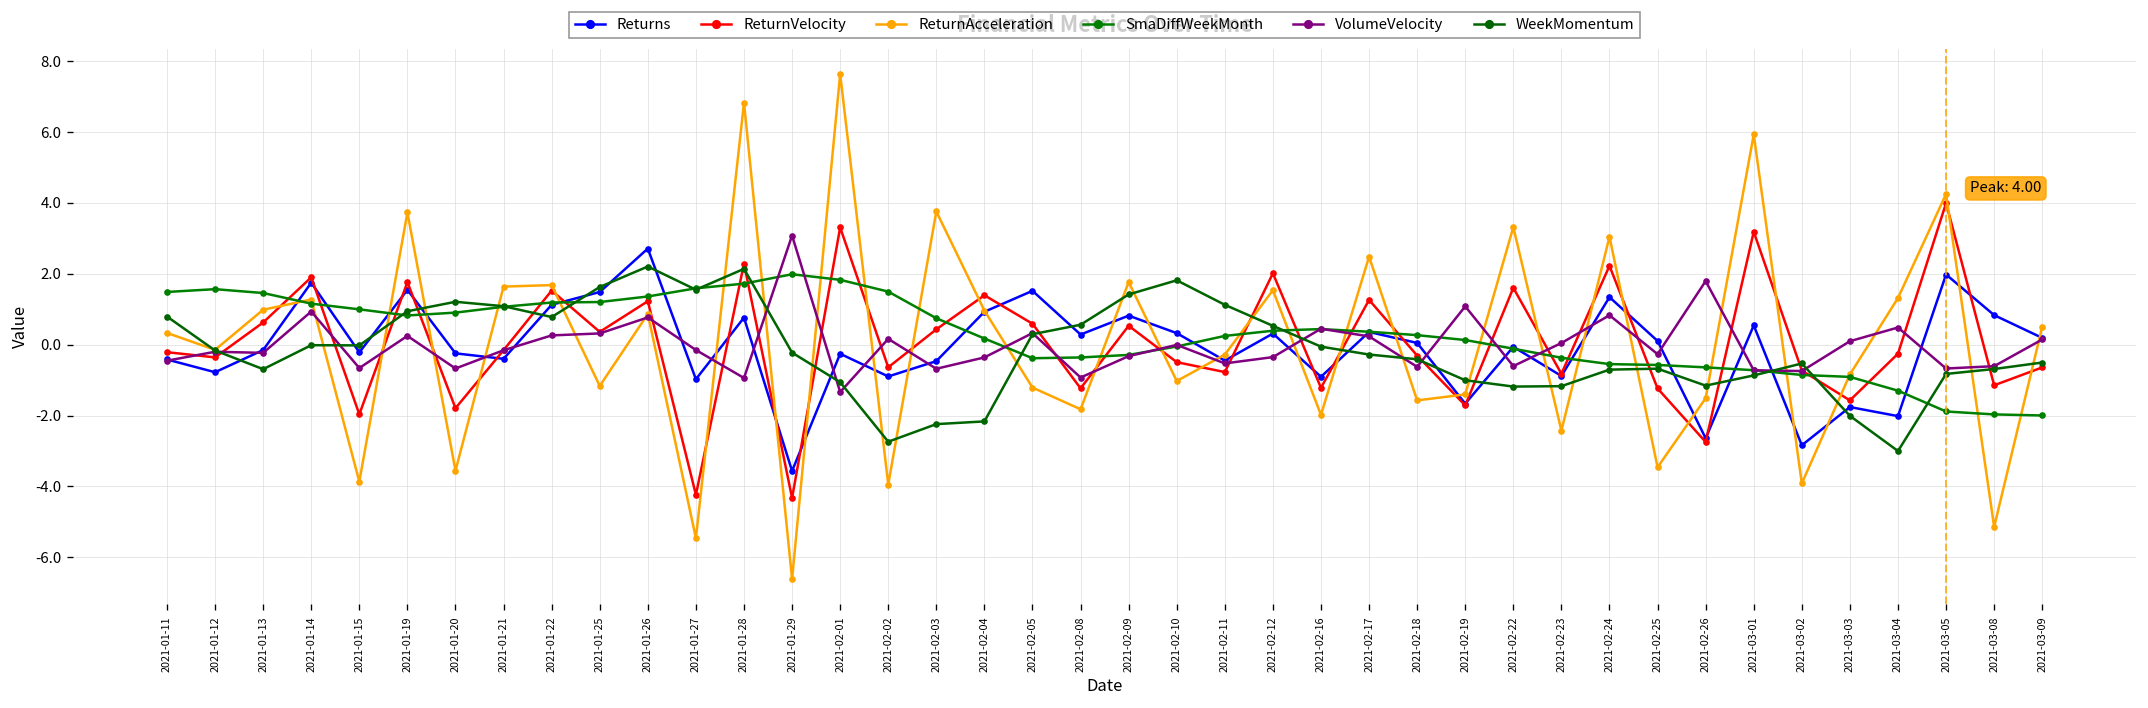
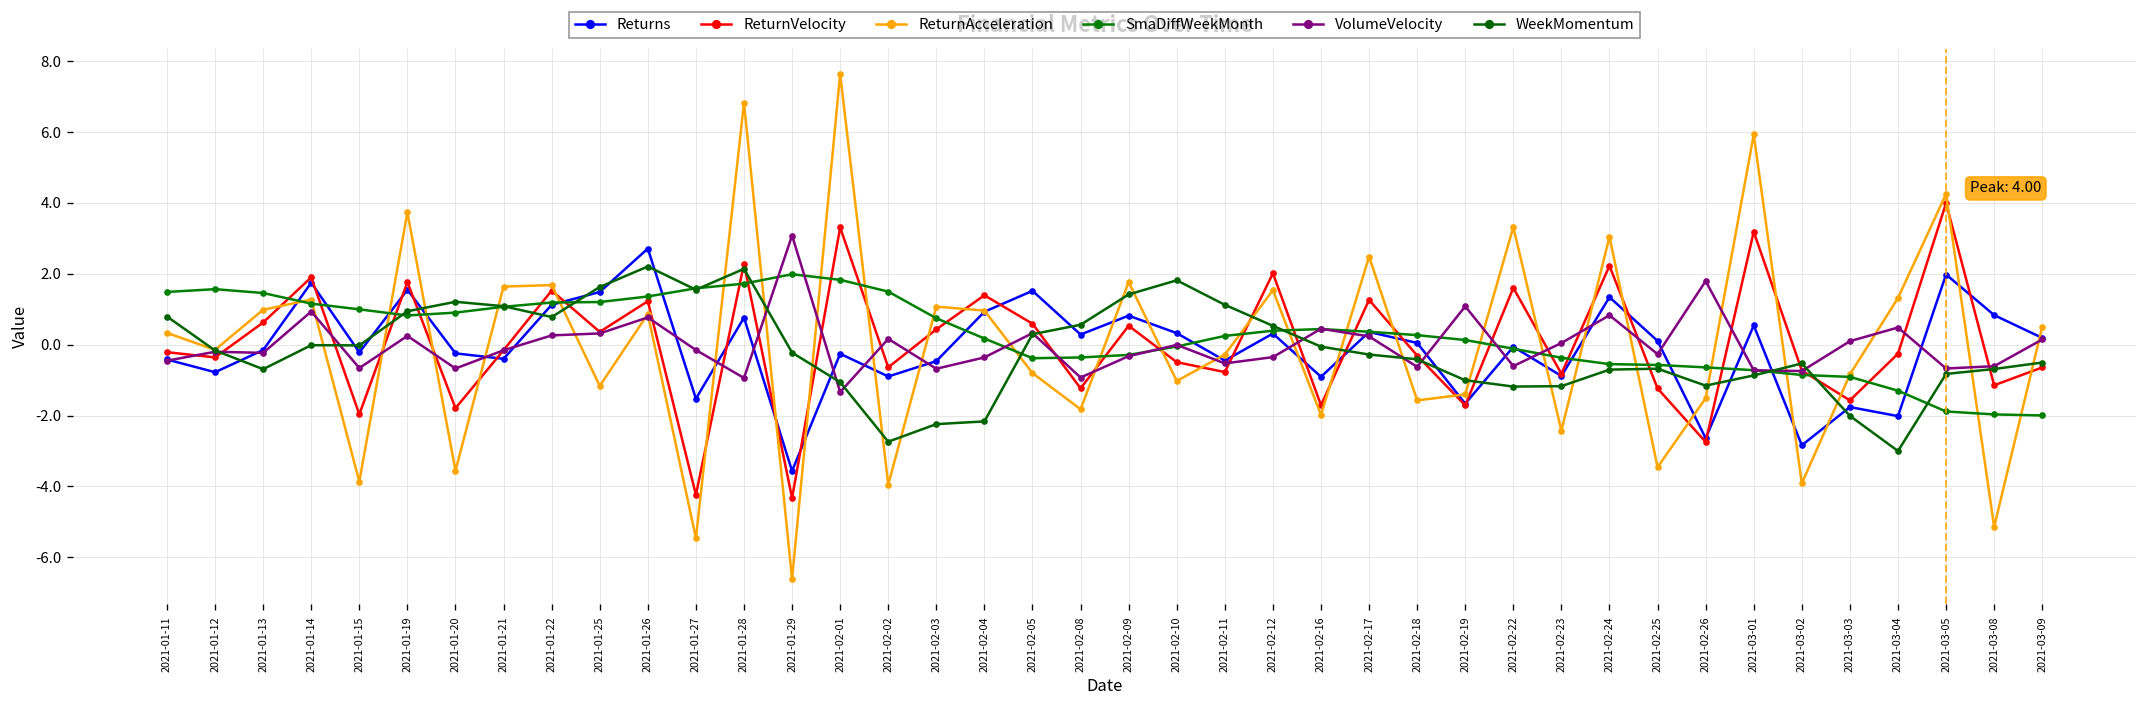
  {
    "Returns": {
      "2021-01-12": -0.8,
      "2021-01-14": 1.7,
      "2021-01-15": -0.2,
      "2021-01-19": 1.5,
      "2021-01-20": -0.2,
      "2021-01-21": -0.4,
      "2021-01-25": 1.5,
      "2021-01-26": 2.7,
-     "2021-01-27": -1.0,
+     "2021-01-27": -1.5,
      "2021-01-28": 0.8,
      "2021-01-29": -3.6,
      "2021-02-01": -0.3,
      "2021-02-02": -0.9,
      "2021-02-03": -0.5,
      "2021-02-05": 1.5,
      "2021-02-08": 0.3,
      "2021-02-09": 0.8,
      "2021-02-10": 0.3,
      "2021-02-16": -0.9,
      "2021-02-18": 0.0,
      "2021-02-24": 1.3,
      "2021-02-25": 0.1,
      "2021-02-26": -2.6,
      "2021-03-01": 0.5,
      "2021-03-02": -2.8,
      "2021-03-03": -1.8,
      "2021-03-04": -2.0,
      "2021-03-05": 2.0,
      "2021-03-08": 0.8
    },
    "ReturnVelocity": {
      "2021-01-11": -0.2,
      "2021-01-12": -0.4,
      "2021-01-13": 0.6,
      "2021-01-14": 1.9,
      "2021-01-15": -2.0,
      "2021-01-19": 1.8,
      "2021-01-20": -1.8,
      "2021-01-22": 1.5,
      "2021-01-26": 1.2,
      "2021-01-27": -4.2,
      "2021-01-28": 2.3,
      "2021-01-29": -4.3,
      "2021-02-01": 3.3,
      "2021-02-02": -0.6,
      "2021-02-03": 0.4,
      "2021-02-04": 1.4,
      "2021-02-05": 0.6,
      "2021-02-08": -1.2,
      "2021-02-09": 0.5,
      "2021-02-10": -0.5,
      "2021-02-11": -0.8,
      "2021-02-12": 2.0,
-     "2021-02-16": -1.2,
+     "2021-02-16": -1.7,
      "2021-02-17": 1.3,
      "2021-02-18": -0.3,
      "2021-02-22": 1.6,
      "2021-02-24": 2.2,
      "2021-02-25": -1.2,
      "2021-02-26": -2.7,
      "2021-03-01": 3.2,
      "2021-03-03": -1.6,
      "2021-03-04": -0.3,
      "2021-03-05": 4.0,
      "2021-03-08": -1.1,
      "2021-03-09": -0.6
    },
    "ReturnAcceleration": {
      "2021-01-11": 0.3,
      "2021-01-13": 1.0,
      "2021-01-14": 1.3,
      "2021-01-15": -3.9,
      "2021-01-19": 3.7,
      "2021-01-20": -3.6,
      "2021-01-21": 1.6,
      "2021-01-22": 1.7,
      "2021-01-25": -1.2,
      "2021-01-26": 0.9,
      "2021-01-27": -5.5,
      "2021-01-28": 6.8,
      "2021-01-29": -6.6,
      "2021-02-01": 7.6,
      "2021-02-02": -3.9,
-     "2021-02-03": 3.8,
-     "2021-02-05": -1.2,
+     "2021-02-03": 1.1,
+     "2021-02-05": -0.8,
      "2021-02-08": -1.8,
      "2021-02-09": 1.8,
      "2021-02-10": -1.0,
      "2021-02-11": -0.3,
      "2021-02-12": 1.5,
      "2021-02-16": -2.0,
      "2021-02-17": 2.5,
      "2021-02-18": -1.6,
      "2021-02-19": -1.4,
      "2021-02-22": 3.3,
      "2021-02-23": -2.4,
      "2021-02-24": 3.0,
      "2021-02-25": -3.5,
      "2021-02-26": -1.5,
      "2021-03-01": 5.9,
      "2021-03-02": -3.9,
      "2021-03-04": 1.3,
      "2021-03-08": -5.1,
      "2021-03-09": 0.5
    },
    "VolumeVelocity": {
      "2021-01-14": 0.9,
      "2021-01-15": -0.7,
      "2021-01-19": 0.2,
      "2021-01-20": -0.7,
      "2021-01-22": 0.3,
      "2021-01-26": 0.8,
      "2021-01-27": -0.2,
      "2021-01-28": -0.9,
      "2021-01-29": 3.1,
      "2021-02-01": -1.3,
      "2021-02-02": 0.2,
      "2021-02-03": -0.7,
      "2021-02-04": -0.4,
      "2021-02-08": -0.9,
      "2021-02-12": -0.4,
      "2021-02-17": 0.2,
      "2021-02-18": -0.6,
      "2021-02-19": 1.1,
      "2021-02-22": -0.6,
      "2021-02-23": 0.0,
      "2021-02-24": 0.8,
      "2021-02-25": -0.3,
      "2021-02-26": 1.8,
      "2021-03-03": 0.1,
      "2021-03-04": 0.5,
      "2021-03-05": -0.7
    }
  }
